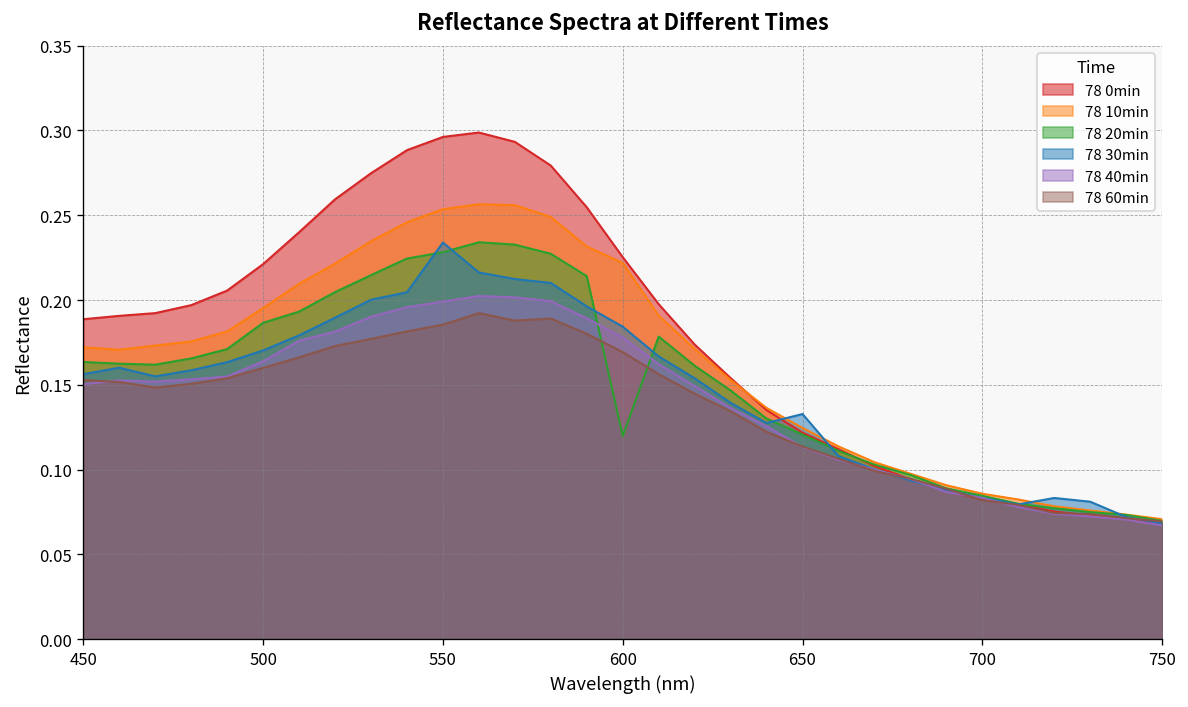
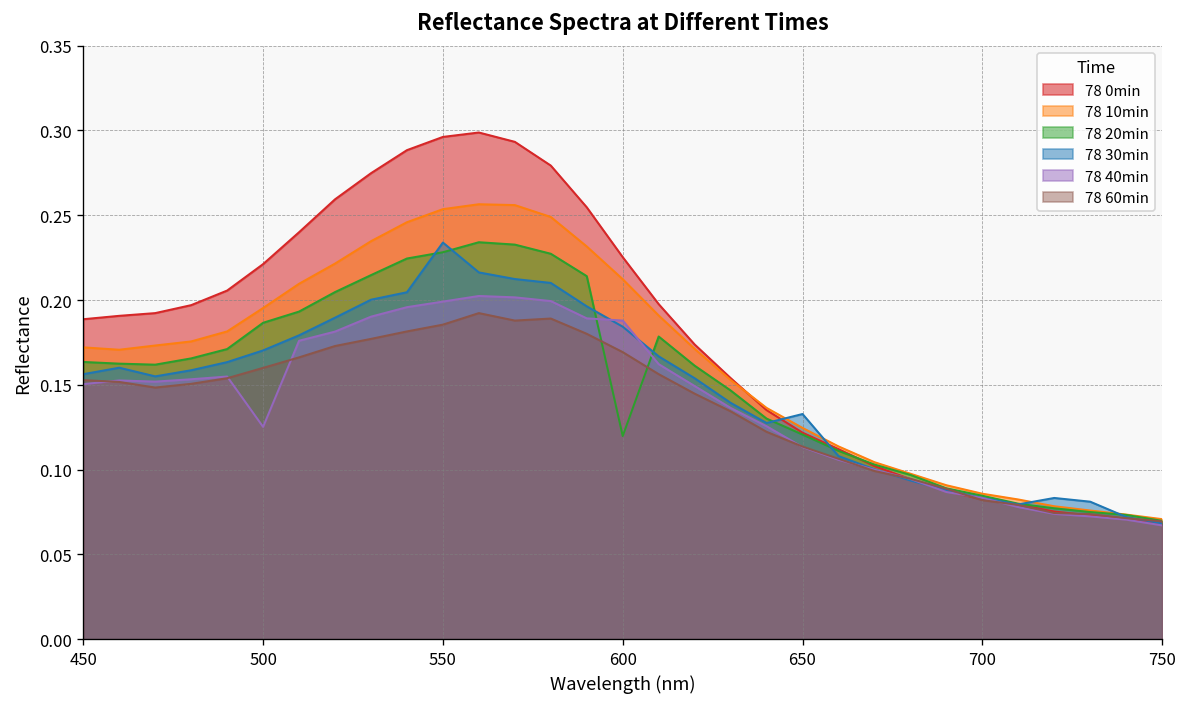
  {
    "78 0min": {
      "450": 0.189,
      "500": 0.221,
      "550": 0.296,
      "600": 0.225
    },
    "78 10min": {
      "450": 0.172,
      "500": 0.195,
      "550": 0.254,
-     "600": 0.222,
+     "600": 0.212,
      "650": 0.125
    },
    "78 20min": {
      "450": 0.164,
      "500": 0.187,
      "550": 0.228,
      "600": 0.120
    },
    "78 30min": {
      "450": 0.156,
      "500": 0.170,
      "550": 0.234,
      "600": 0.184,
      "650": 0.133
    },
    "78 40min": {
      "450": 0.150,
-     "500": 0.164,
+     "500": 0.125,
      "550": 0.199,
-     "600": 0.178
+     "600": 0.188
    },
    "78 60min": {
      "450": 0.153,
      "500": 0.160,
      "550": 0.186,
      "600": 0.169
    }
  }
